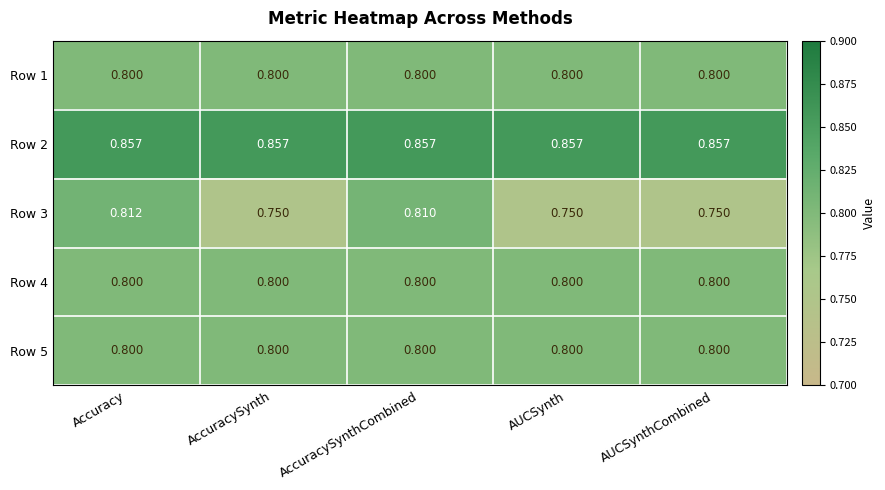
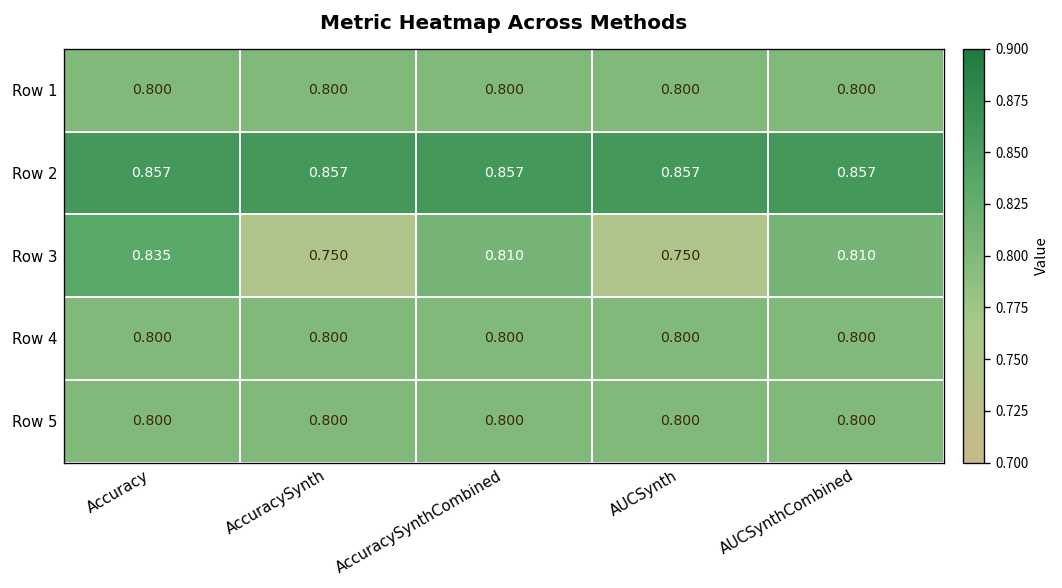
  {
    "Row 1": {
      "Accuracy": 0.800,
      "AccuracySynth": 0.800,
      "AccuracySynthCombined": 0.800,
      "AUCSynth": 0.800,
      "AUCSynthCombined": 0.800
    },
    "Row 2": {
      "Accuracy": 0.857,
      "AccuracySynth": 0.857,
      "AccuracySynthCombined": 0.857,
      "AUCSynth": 0.857,
      "AUCSynthCombined": 0.857
    },
    "Row 3": {
-     "Accuracy": 0.812,
+     "Accuracy": 0.835,
      "AccuracySynth": 0.750,
      "AccuracySynthCombined": 0.810,
      "AUCSynth": 0.750,
-     "AUCSynthCombined": 0.750
+     "AUCSynthCombined": 0.810
    },
    "Row 4": {
      "Accuracy": 0.800,
      "AccuracySynth": 0.800,
      "AccuracySynthCombined": 0.800,
      "AUCSynth": 0.800,
      "AUCSynthCombined": 0.800
    },
    "Row 5": {
      "Accuracy": 0.800,
      "AccuracySynth": 0.800,
      "AccuracySynthCombined": 0.800,
      "AUCSynth": 0.800,
      "AUCSynthCombined": 0.800
    }
  }
